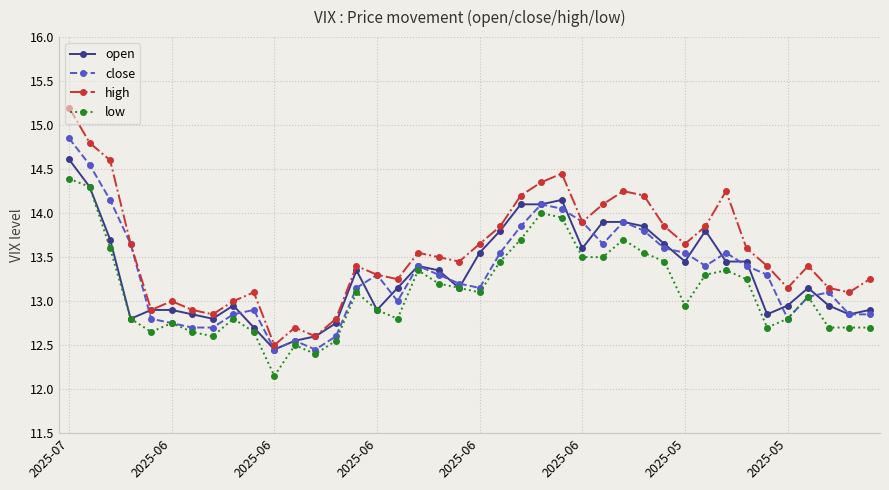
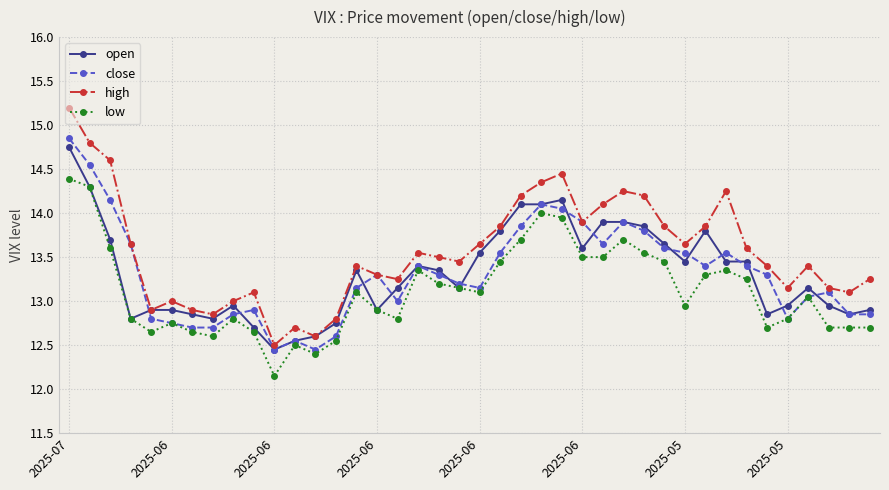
  {
    "open": {
-     "2025-07": 14.6
+     "2025-07": 14.8
    },
    "close": {
      "2025-07": 14.9
    },
    "low": {
      "2025-07": 14.4
    }
  }
